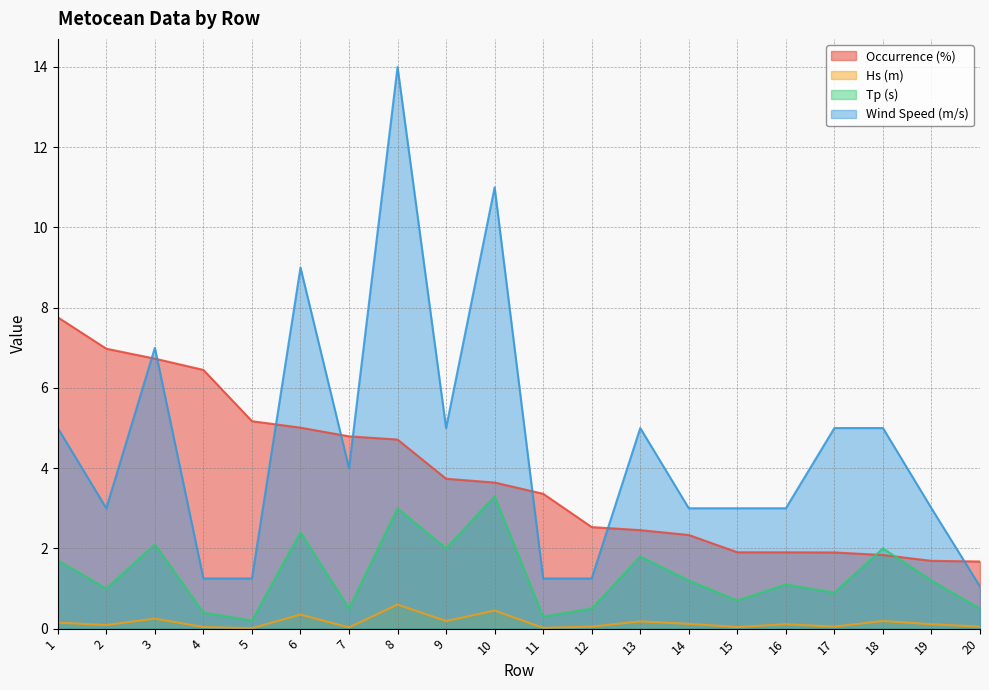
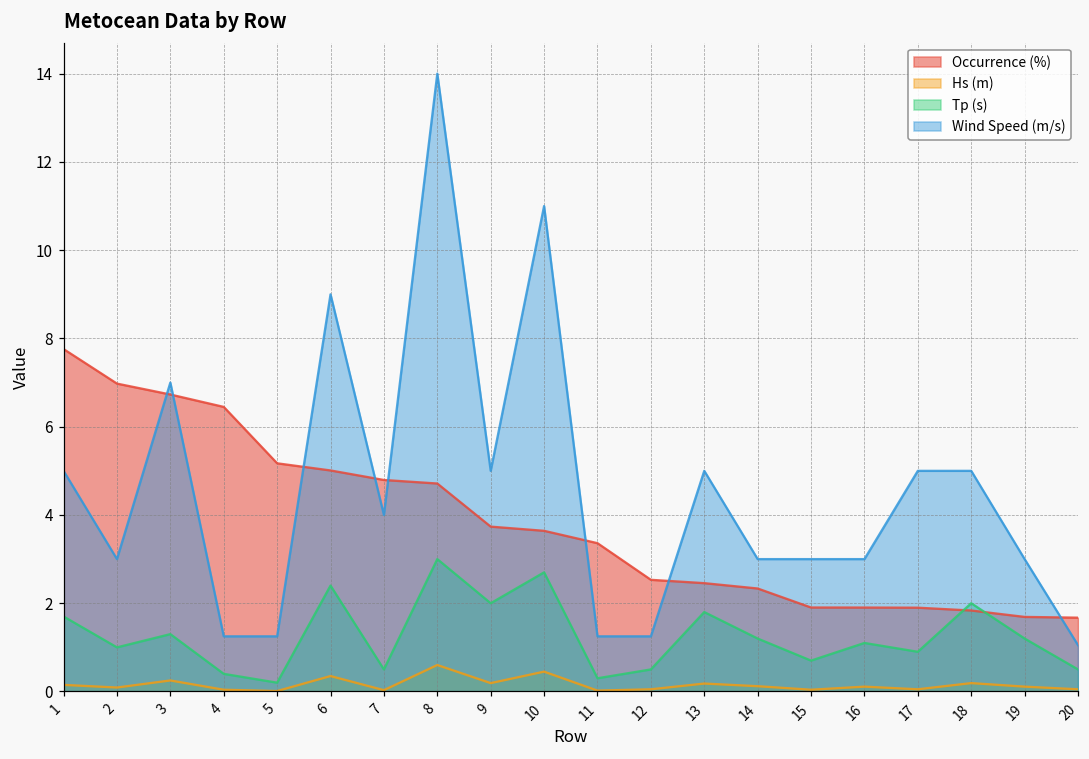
  {
    "Occurrence (%)": {
      "1": 7.8,
      "2": 7.0,
      "3": 6.7,
      "4": 6.4,
      "5": 5.2,
      "6": 5.0,
      "7": 4.8,
      "8": 4.7,
      "9": 3.7,
      "10": 3.6,
      "11": 3.4,
      "12": 2.5,
      "13": 2.5,
      "14": 2.3,
      "15": 1.9,
      "16": 1.9,
      "17": 1.9,
      "18": 1.8,
      "19": 1.7,
      "20": 1.7
    },
    "Hs (m)": {
      "1": 0.2,
      "2": 0.1,
      "3": 0.3,
      "4": 0.0,
      "5": 0.0,
      "6": 0.4,
      "7": 0.0,
      "8": 0.6,
      "9": 0.2,
      "10": 0.5,
      "11": 0.0,
      "12": 0.1,
      "13": 0.2,
      "14": 0.1,
      "15": 0.0,
      "16": 0.1,
      "17": 0.1,
      "18": 0.2,
      "19": 0.1,
      "20": 0.1
    },
    "Tp (s)": {
      "1": 1.7,
      "2": 1.0,
-     "3": 2.1,
+     "3": 1.3,
      "4": 0.4,
      "5": 0.2,
      "6": 2.4,
      "7": 0.5,
      "8": 3.0,
      "9": 2.0,
-     "10": 3.3,
+     "10": 2.7,
      "11": 0.3,
      "12": 0.5,
      "13": 1.8,
      "14": 1.2,
      "15": 0.7,
      "16": 1.1,
      "17": 0.9,
      "18": 2.0,
      "19": 1.2,
      "20": 0.5
    },
    "Wind Speed (m/s)": {
      "1": 5.0,
      "2": 3.0,
      "3": 7.0,
      "4": 1.3,
      "5": 1.3,
      "6": 9.0,
      "7": 4.0,
      "8": 14.0,
      "9": 5.0,
      "10": 11.0,
      "11": 1.3,
      "12": 1.3,
      "13": 5.0,
      "14": 3.0,
      "15": 3.0,
      "16": 3.0,
      "17": 5.0,
      "18": 5.0,
      "19": 3.0,
      "20": 1.1
    }
  }
